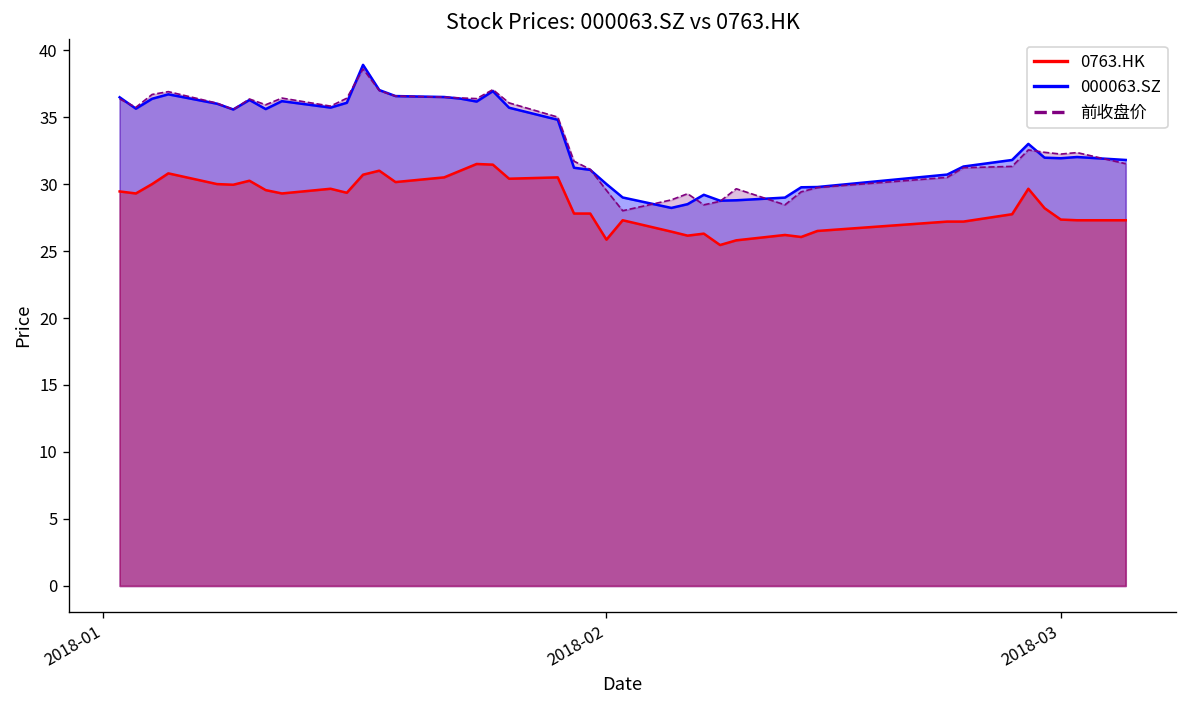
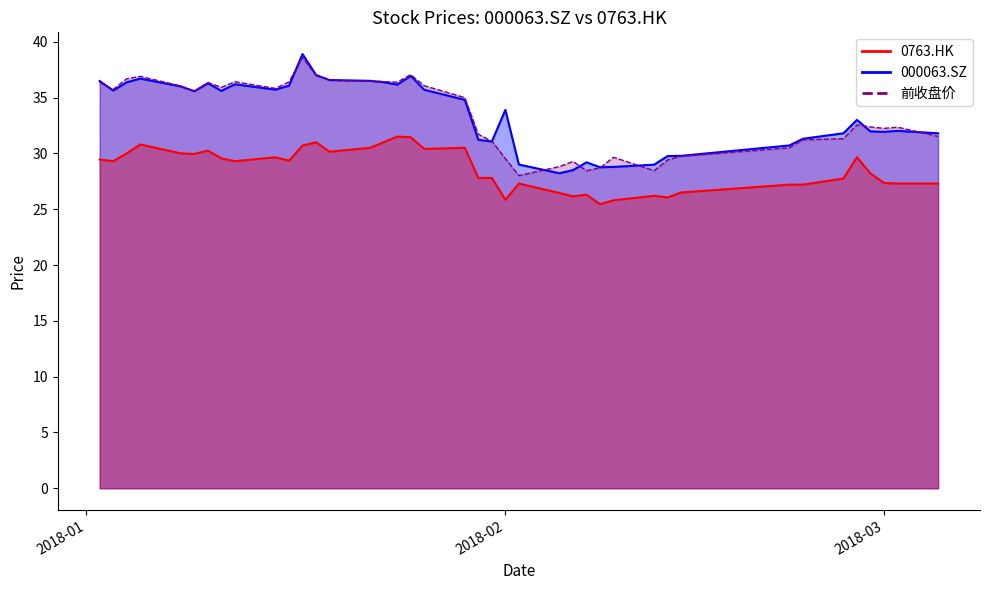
  {
    "000063.SZ": {
-     "2018-02": 30.0,
+     "2018-02": 33.9,
      "2018-03": 31.9
    },
    "0763.HK": {
      "2018-02": 25.9,
      "2018-03": 27.4
    },
    "前收盘价": {
      "2018-02": 29.5,
      "2018-03": 32.2
    }
  }
